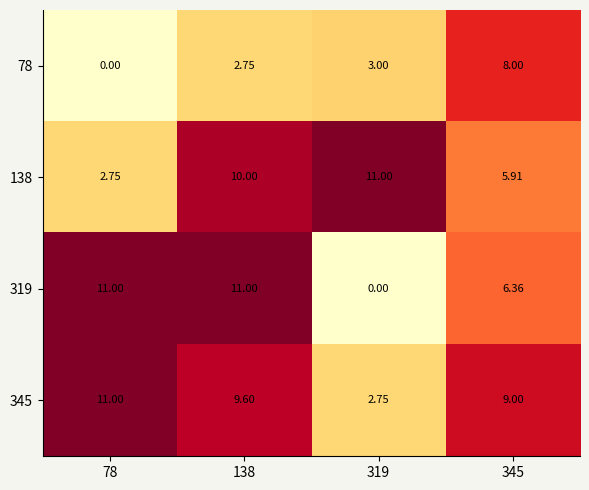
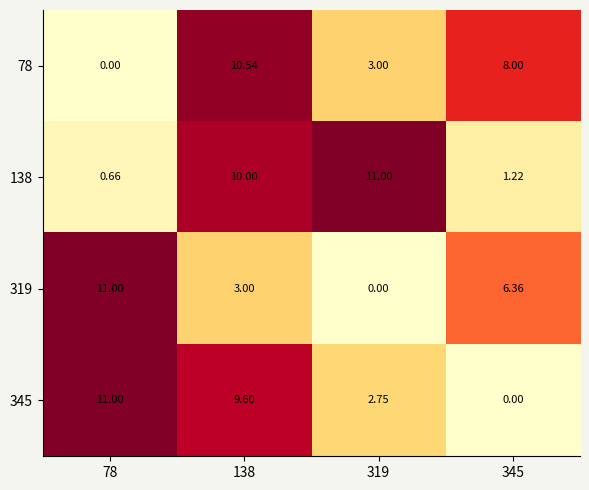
  {
    "78": {
      "78": 0.00,
-     "138": 2.75,
+     "138": 10.54,
      "319": 3.00,
      "345": 8.00
    },
    "138": {
-     "78": 2.75,
+     "78": 0.66,
      "138": 10.00,
      "319": 11.00,
-     "345": 5.91
+     "345": 1.22
    },
    "319": {
      "78": 11.00,
-     "138": 11.00,
+     "138": 3.00,
      "319": 0.00,
      "345": 6.36
    },
    "345": {
      "78": 11.00,
      "138": 9.60,
      "319": 2.75,
-     "345": 9.00
+     "345": 0.00
    }
  }
